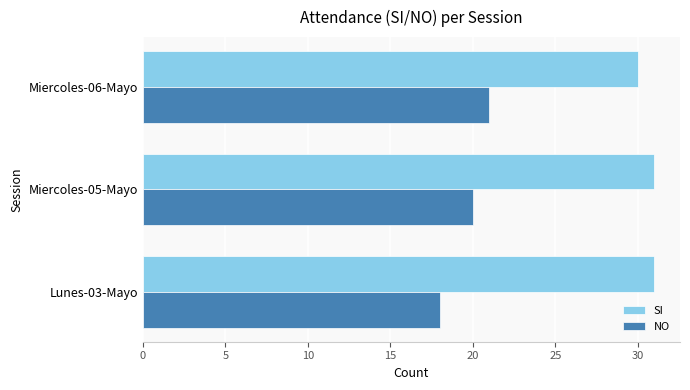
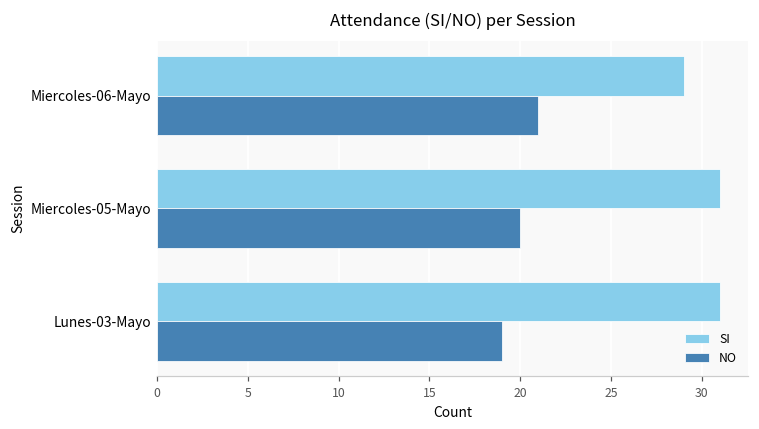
  {
    "SI": {
-     "Miercoles-06-Mayo": 30,
+     "Miercoles-06-Mayo": 29,
      "Miercoles-05-Mayo": 31,
      "Lunes-03-Mayo": 31
    },
    "NO": {
      "Miercoles-06-Mayo": 21,
      "Miercoles-05-Mayo": 20,
-     "Lunes-03-Mayo": 18
+     "Lunes-03-Mayo": 19
    }
  }
